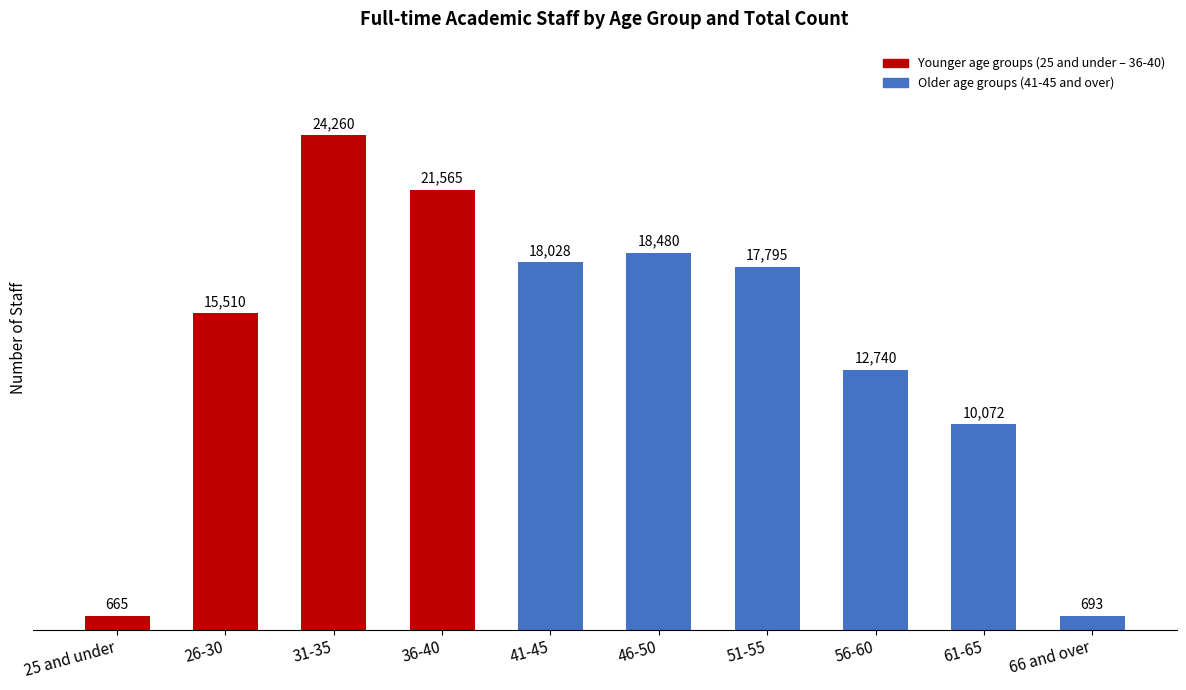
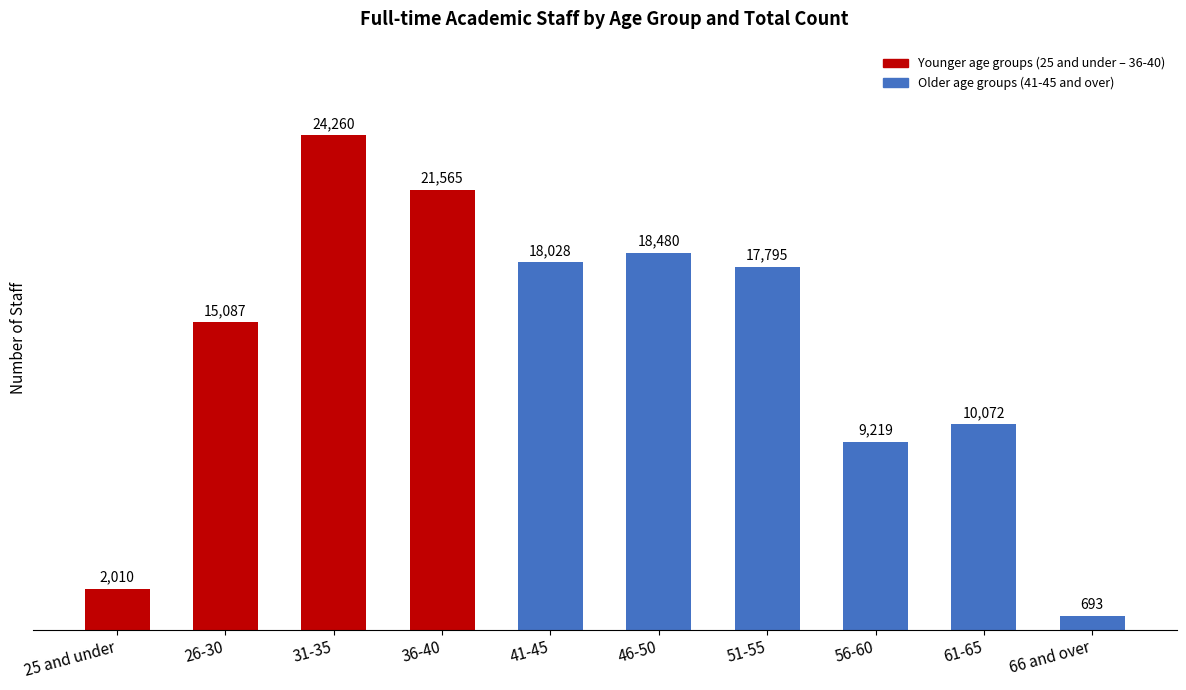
  {
-   "25 and under": "665",
-   "26-30": "15,510",
+   "25 and under": "2,010",
+   "26-30": "15,087",
    "31-35": "24,260",
    "36-40": "21,565",
    "41-45": "18,028",
    "46-50": "18,480",
    "51-55": "17,795",
-   "56-60": "12,740",
+   "56-60": "9,219",
    "61-65": "10,072",
    "66 and over": "693"
  }
